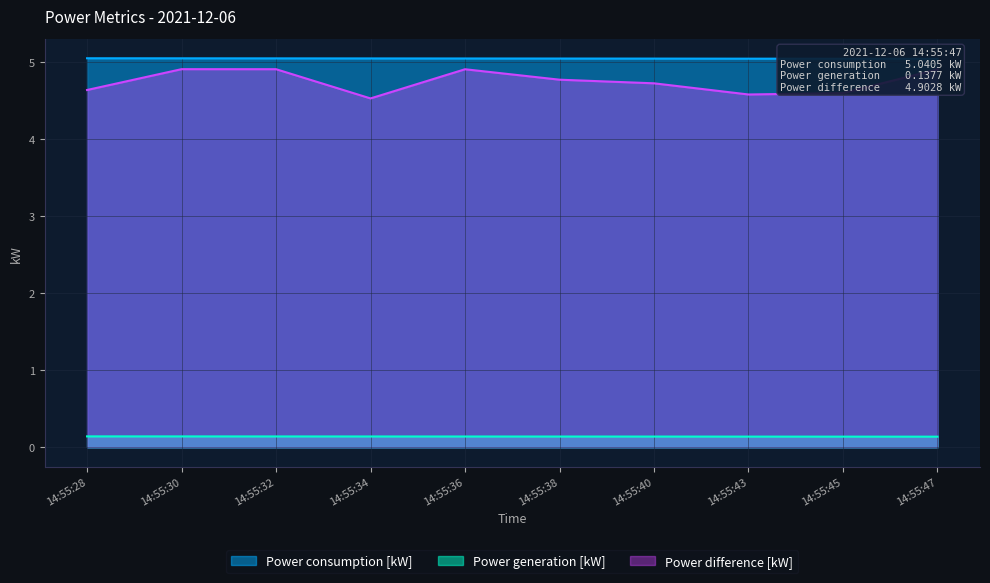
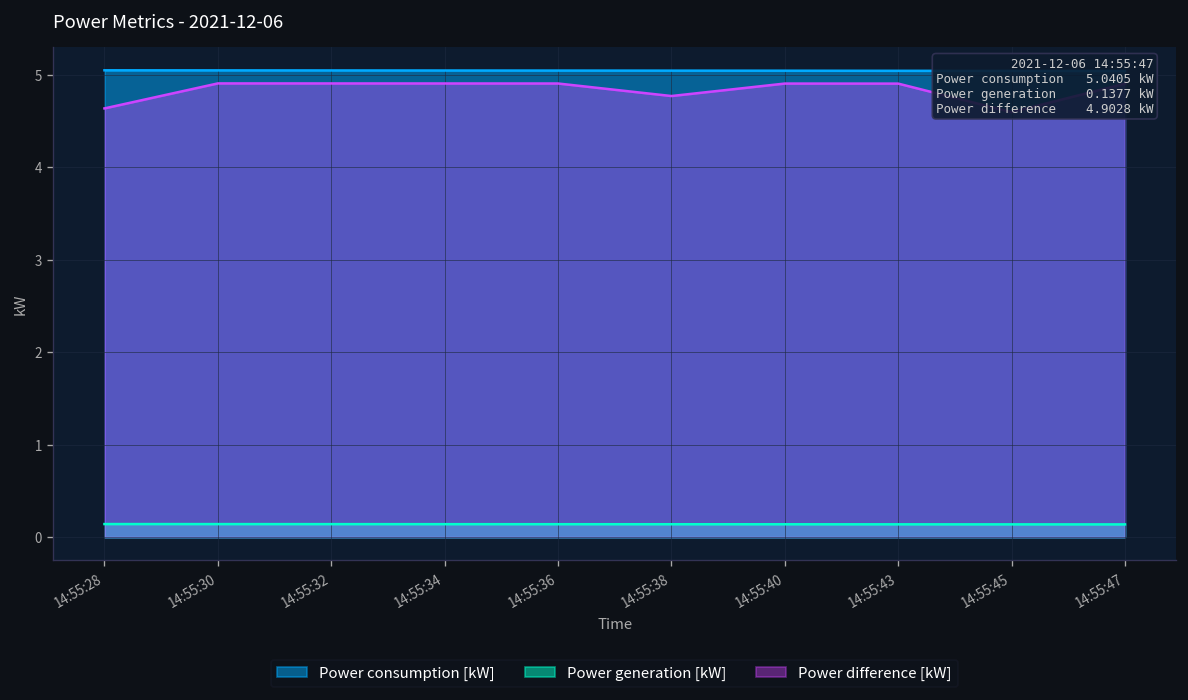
  {
    "Power consumption [kW]": {
      "14:55:28": 5.0,
      "14:55:30": 5.0,
      "14:55:32": 5.0,
      "14:55:34": 5.0,
      "14:55:36": 5.0,
      "14:55:38": 5.0,
      "14:55:40": 5.0,
      "14:55:43": 5.0
    },
    "Power generation [kW]": {
      "14:55:28": 0.1,
      "14:55:30": 0.1,
      "14:55:32": 0.1,
      "14:55:34": 0.1,
      "14:55:36": 0.1,
      "14:55:38": 0.1,
      "14:55:40": 0.1,
      "14:55:43": 0.1,
      "14:55:45": 0.1,
      "14:55:47": 0.1
    },
    "Power difference [kW]": {
      "14:55:28": 4.6,
      "14:55:30": 4.9,
      "14:55:32": 4.9,
-     "14:55:34": 4.5,
+     "14:55:34": 4.9,
      "14:55:36": 4.9,
      "14:55:38": 4.8,
-     "14:55:40": 4.7,
-     "14:55:43": 4.6
+     "14:55:40": 4.9,
+     "14:55:43": 4.9
    }
  }
